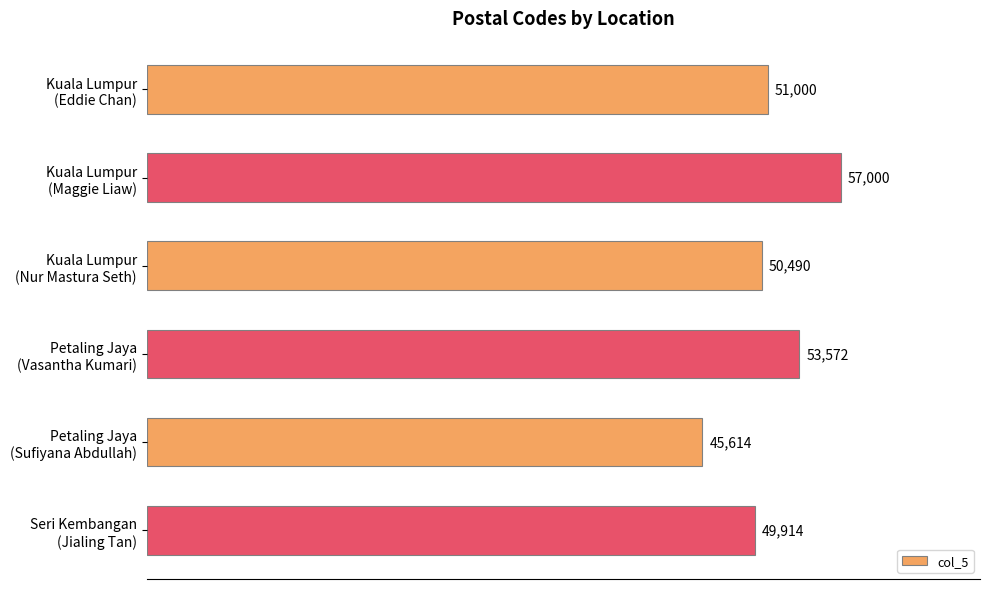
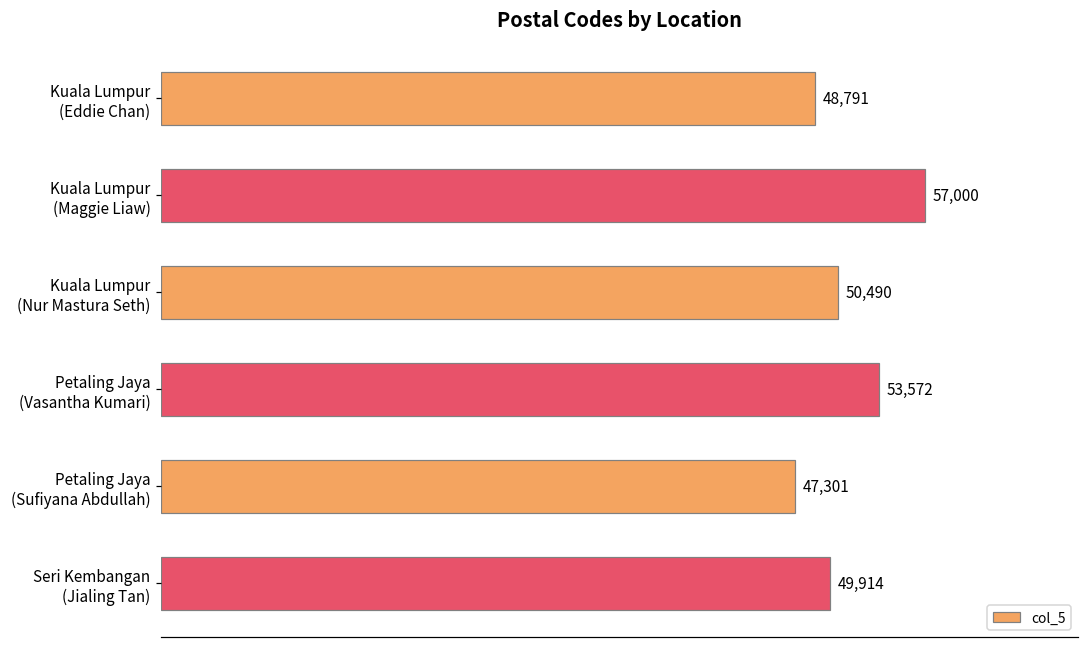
  {
-   "Kuala Lumpur (Eddie Chan)": "51,000",
+   "Kuala Lumpur (Eddie Chan)": "48,791",
    "Kuala Lumpur (Maggie Liaw)": "57,000",
    "Kuala Lumpur (Nur Mastura Seth)": "50,490",
    "Petaling Jaya (Vasantha Kumari)": "53,572",
-   "Petaling Jaya (Sufiyana Abdullah)": "45,614",
+   "Petaling Jaya (Sufiyana Abdullah)": "47,301",
    "Seri Kembangan (Jialing Tan)": "49,914"
  }
